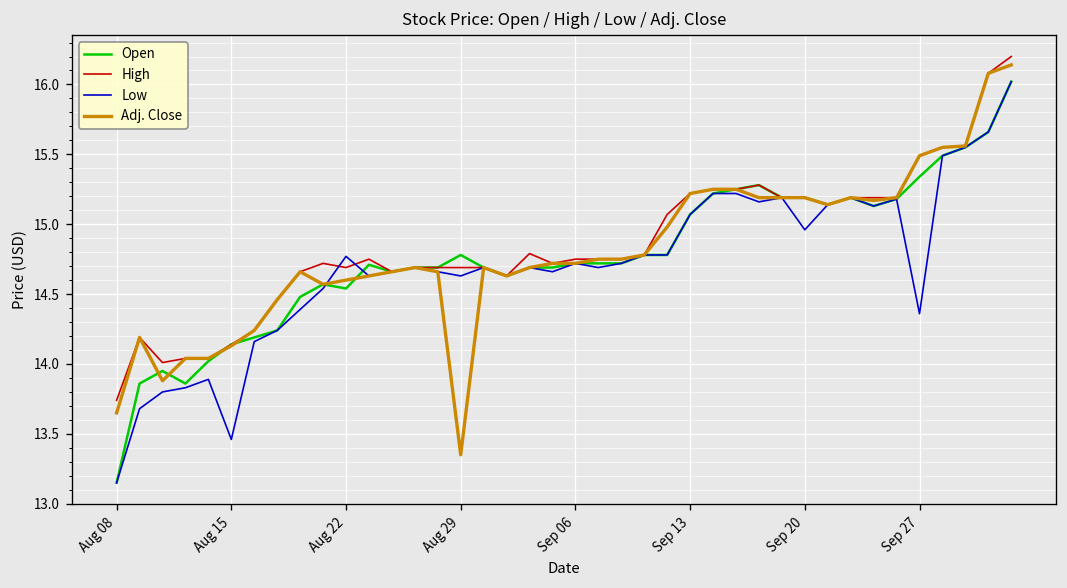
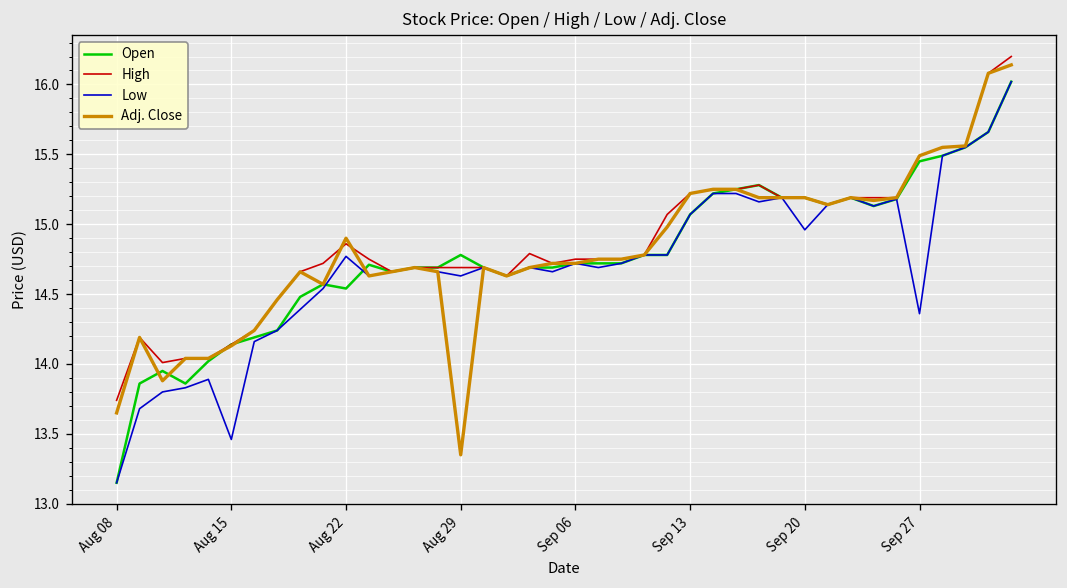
  {
    "Open": {
      "Aug 22": 14.54,
      "Aug 29": 14.78,
-     "Sep 27": 15.34
+     "Sep 27": 15.45
    },
    "High": {
      "Aug 08": 13.74,
-     "Aug 22": 14.69,
+     "Aug 22": 14.86,
      "Aug 29": 14.69,
      "Sep 06": 14.75
    },
    "Low": {
      "Aug 15": 13.46,
      "Aug 22": 14.77,
      "Aug 29": 14.63,
      "Sep 20": 14.96,
      "Sep 27": 14.36
    },
    "Adj. Close": {
      "Aug 08": 13.65,
-     "Aug 22": 14.6,
+     "Aug 22": 14.9,
      "Aug 29": 13.35
    }
  }
